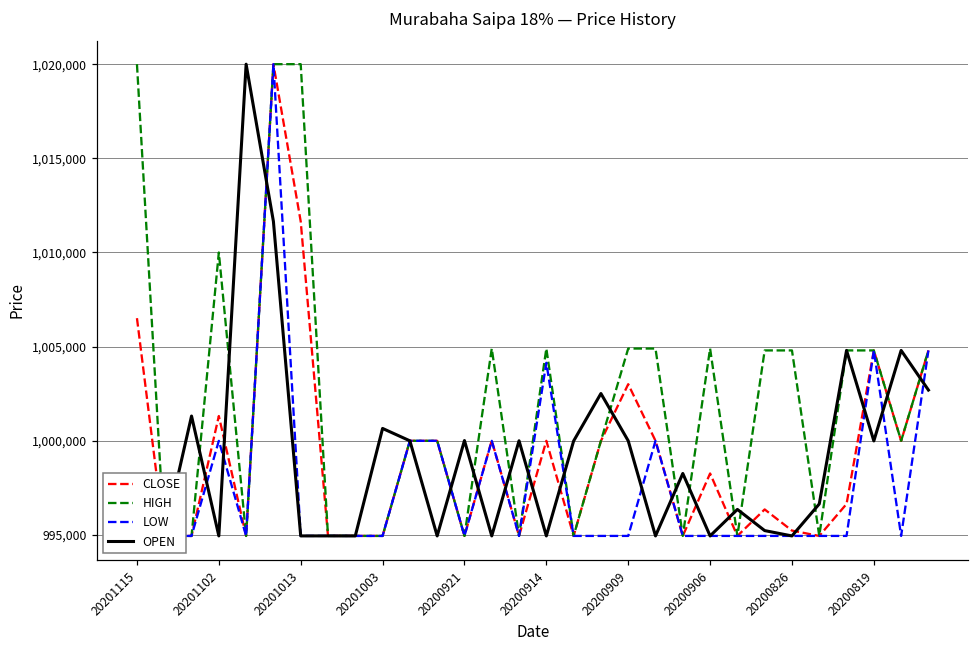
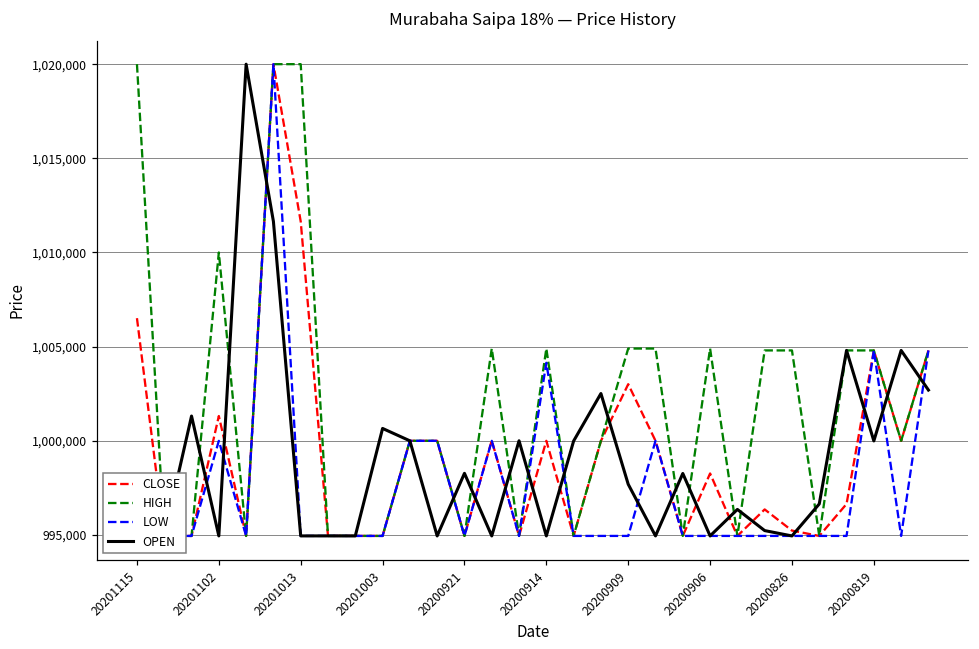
  {
    "CLOSE": {
      "20201115": "1,006,500",
      "20201102": "1,001,300",
      "20201013": "1,011,700",
      "20200914": "1,000,000",
      "20200909": "1,003,000",
      "20200906": "998,300",
      "20200826": "995,200"
    },
    "HIGH": {
      "20201115": "1,020,000",
      "20201102": "1,010,000",
      "20201013": "1,020,000",
      "20200914": "1,004,900",
      "20200909": "1,004,900",
      "20200906": "1,004,900",
      "20200826": "1,004,800"
    },
    "LOW": {
      "20201102": "1,000,000",
      "20200914": "1,004,100",
      "20200909": "995,000"
    },
    "OPEN": {
      "20201102": "995,000",
      "20201003": "1,000,700",
-     "20200921": "1,000,000",
+     "20200921": "998,300",
      "20200914": "995,000",
-     "20200909": "1,000,000",
+     "20200909": "997,700",
      "20200819": "1,000,000"
    }
  }
